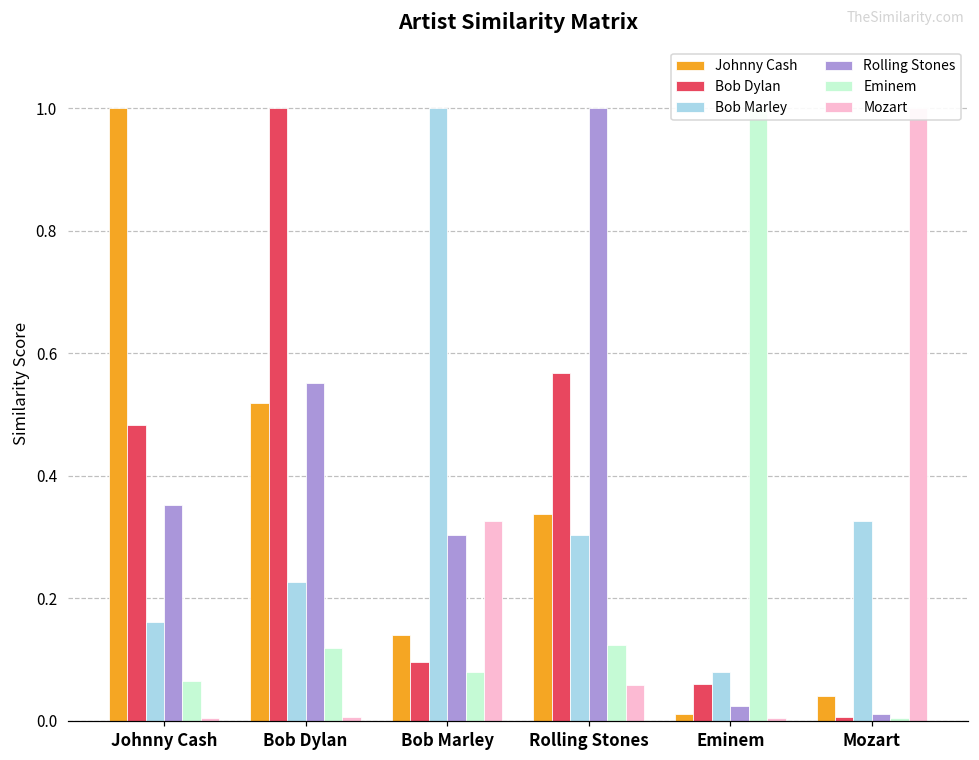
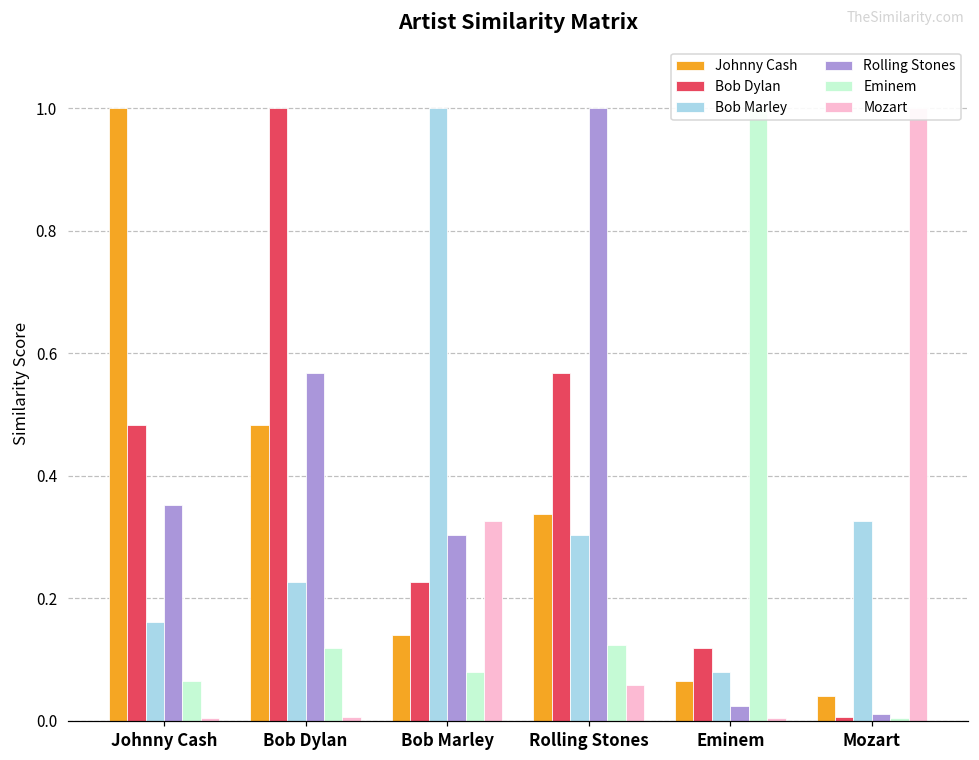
  {
    "Johnny Cash": {
      "Johnny Cash": 1.00,
-     "Bob Dylan": 0.52,
+     "Bob Dylan": 0.48,
      "Bob Marley": 0.14,
      "Rolling Stones": 0.34,
-     "Eminem": 0.01,
+     "Eminem": 0.07,
      "Mozart": 0.04
    },
    "Bob Dylan": {
      "Johnny Cash": 0.48,
      "Bob Dylan": 1.00,
-     "Bob Marley": 0.10,
+     "Bob Marley": 0.23,
      "Rolling Stones": 0.57,
-     "Eminem": 0.06,
+     "Eminem": 0.12,
      "Mozart": 0.01
    },
    "Rolling Stones": {
      "Johnny Cash": 0.35,
-     "Bob Dylan": 0.55,
+     "Bob Dylan": 0.57,
      "Bob Marley": 0.30,
      "Rolling Stones": 1.00,
      "Eminem": 0.02,
      "Mozart": 0.01
    },
    "Mozart": {
      "Bob Dylan": 0.01,
      "Bob Marley": 0.33,
      "Rolling Stones": 0.06
    }
  }
